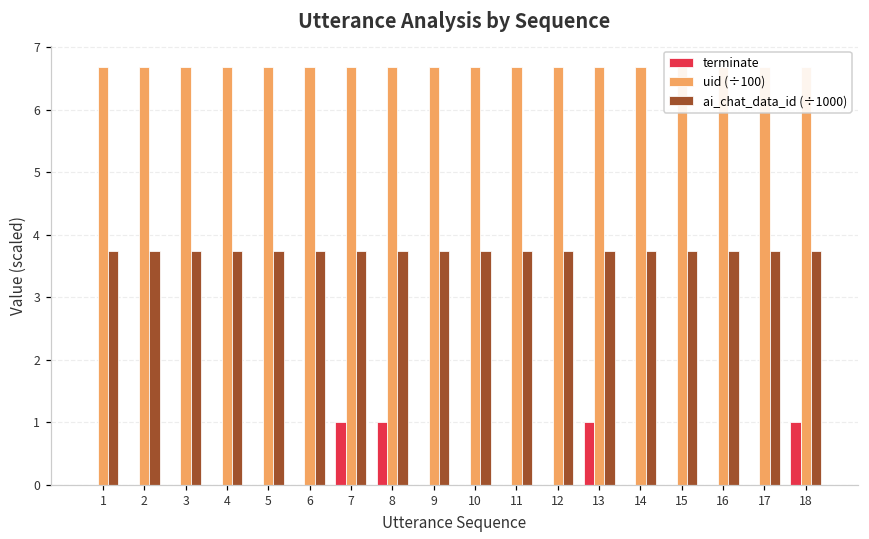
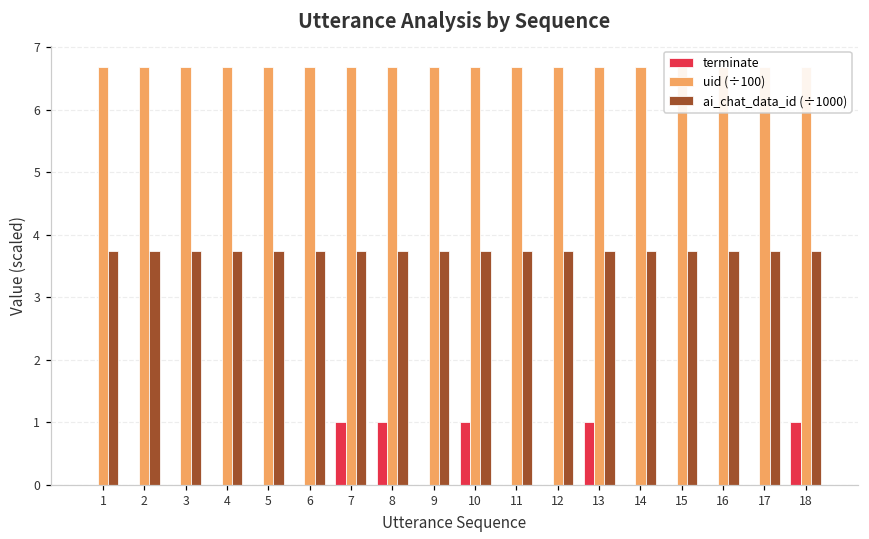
  {
    "terminate": {
      "1": 0,
      "2": 0,
      "3": 0,
      "4": 0,
      "5": 0,
      "6": 0,
      "7": 1,
      "8": 1,
      "9": 0,
-     "10": 0,
+     "10": 1,
      "11": 0,
      "12": 0,
      "13": 1,
      "14": 0,
      "15": 0,
      "16": 0,
      "17": 0,
      "18": 1
    },
    "uid (÷100)": {
      "1": 6.7,
      "2": 6.7,
      "3": 6.7,
      "4": 6.7,
      "5": 6.7,
      "6": 6.7,
      "7": 6.7,
      "8": 6.7,
      "9": 6.7,
      "10": 6.7,
      "11": 6.7,
      "12": 6.7,
      "13": 6.7,
      "14": 6.7
    },
    "ai_chat_data_id (÷1000)": {
      "1": 3.7,
      "2": 3.7,
      "3": 3.7,
      "4": 3.7,
      "5": 3.7,
      "6": 3.7,
      "7": 3.7,
      "8": 3.7,
      "9": 3.7,
      "10": 3.7,
      "11": 3.7,
      "12": 3.7,
      "13": 3.7,
      "14": 3.7,
      "15": 3.7,
      "16": 3.7,
      "17": 3.7,
      "18": 3.7
    }
  }
